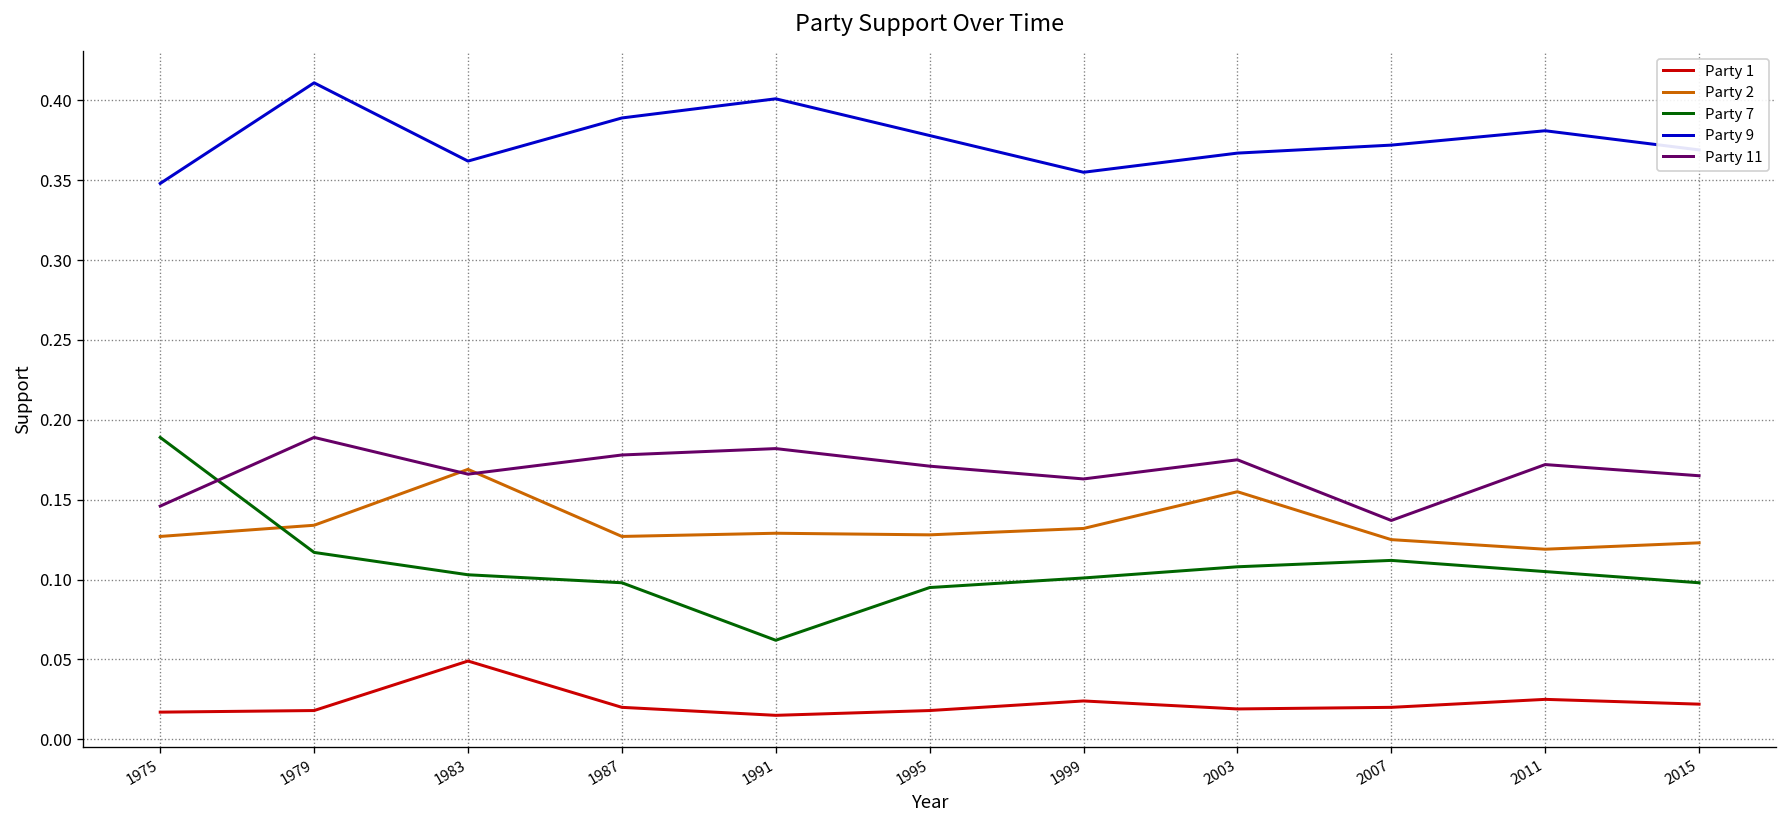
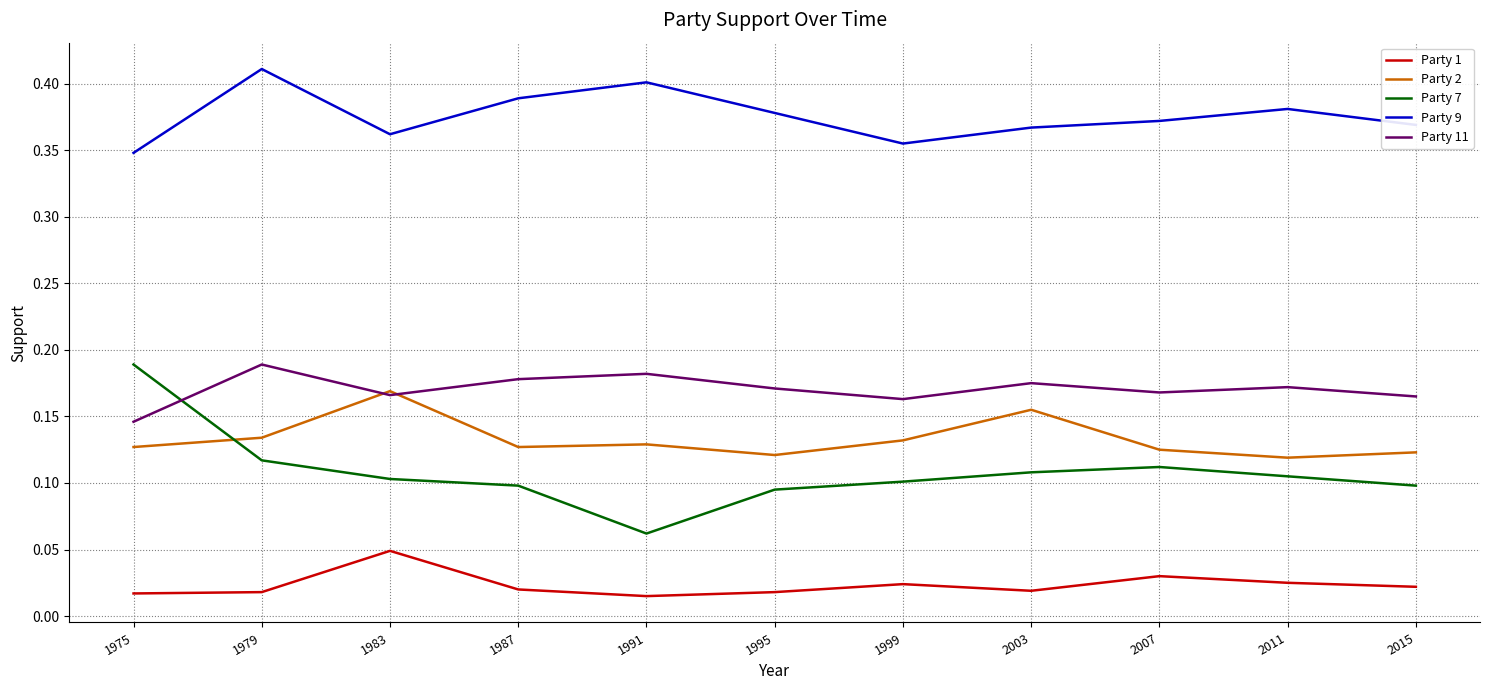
  {
    "Party 1": {
      "1975": 0.017,
      "1979": 0.018,
      "1983": 0.05,
      "1987": 0.02,
      "1991": 0.015,
      "1995": 0.018,
      "1999": 0.024,
      "2003": 0.02,
-     "2007": 0.02,
+     "2007": 0.03,
      "2011": 0.025,
      "2015": 0.022
    },
    "Party 2": {
      "1975": 0.127,
      "1979": 0.134,
      "1983": 0.169,
      "1987": 0.127,
      "1991": 0.129,
-     "1995": 0.128,
+     "1995": 0.121,
      "1999": 0.132,
      "2003": 0.155,
      "2007": 0.125,
      "2011": 0.119,
      "2015": 0.123
    },
    "Party 7": {
      "1975": 0.189,
      "1979": 0.117,
      "1983": 0.103,
      "1987": 0.098,
      "1991": 0.062,
      "1995": 0.095,
      "1999": 0.101,
      "2003": 0.108,
      "2007": 0.112,
      "2011": 0.105,
      "2015": 0.098
    },
    "Party 9": {
      "1975": 0.348,
      "1979": 0.411,
      "1983": 0.362,
      "1987": 0.389,
      "1991": 0.401,
      "1995": 0.378,
      "1999": 0.355,
      "2003": 0.367,
      "2007": 0.372,
      "2011": 0.381
    },
    "Party 11": {
      "1975": 0.146,
      "1979": 0.189,
      "1983": 0.166,
      "1987": 0.178,
      "1991": 0.182,
      "1995": 0.171,
      "1999": 0.163,
      "2003": 0.175,
-     "2007": 0.137,
+     "2007": 0.168,
      "2011": 0.172,
      "2015": 0.165
    }
  }
